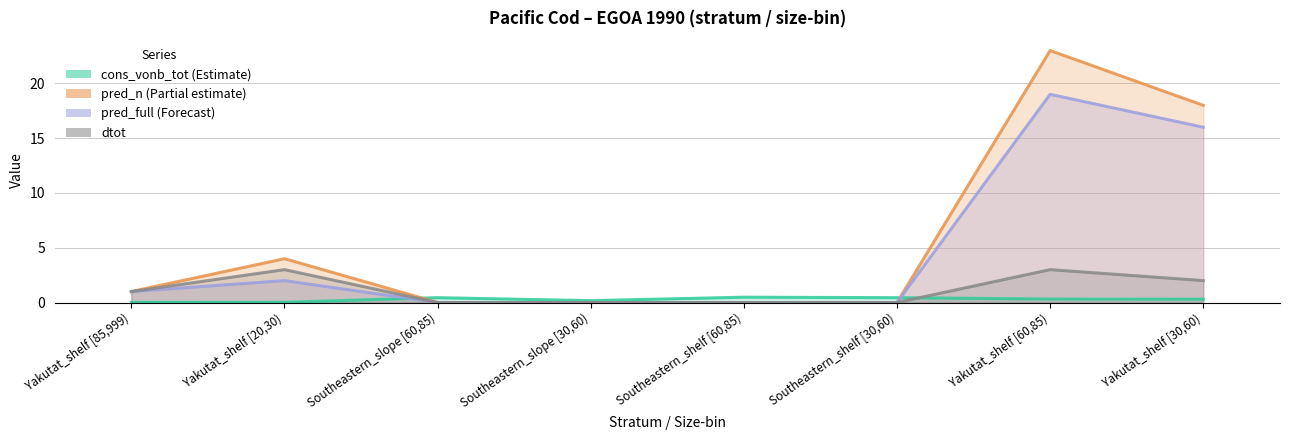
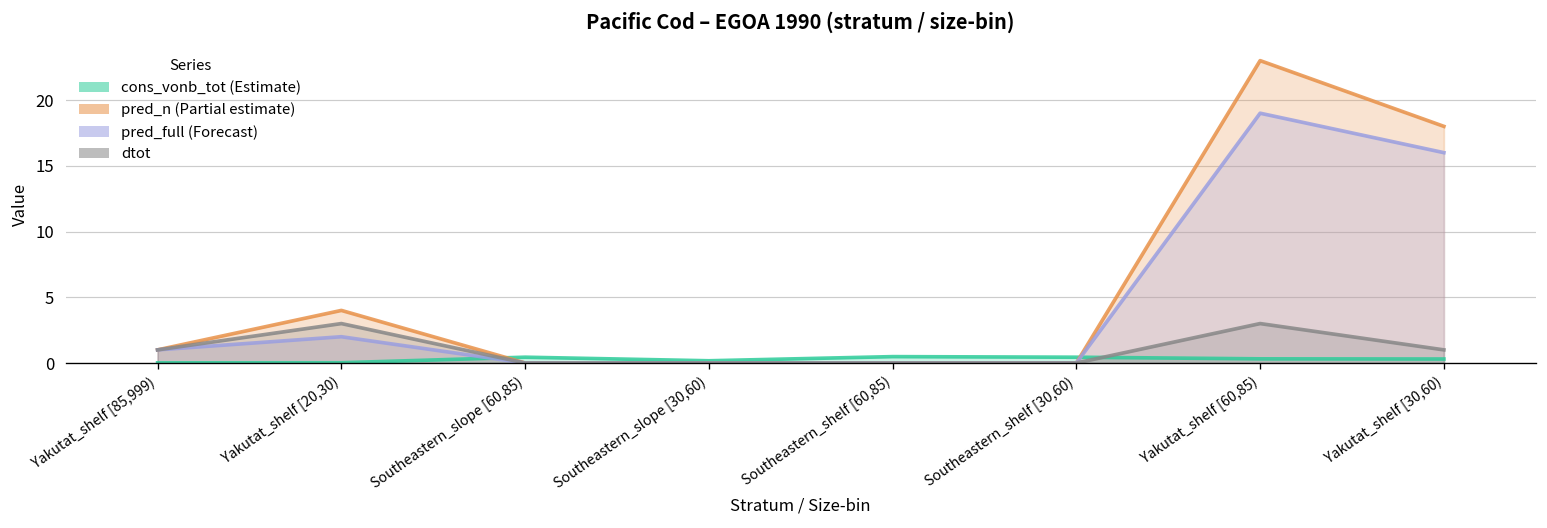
  {
    "dtot": {
      "Yakutat_shelf [20,30)": 3,
      "Yakutat_shelf [60,85)": 3,
-     "Yakutat_shelf [30,60)": 2
+     "Yakutat_shelf [30,60)": 1
    }
  }
